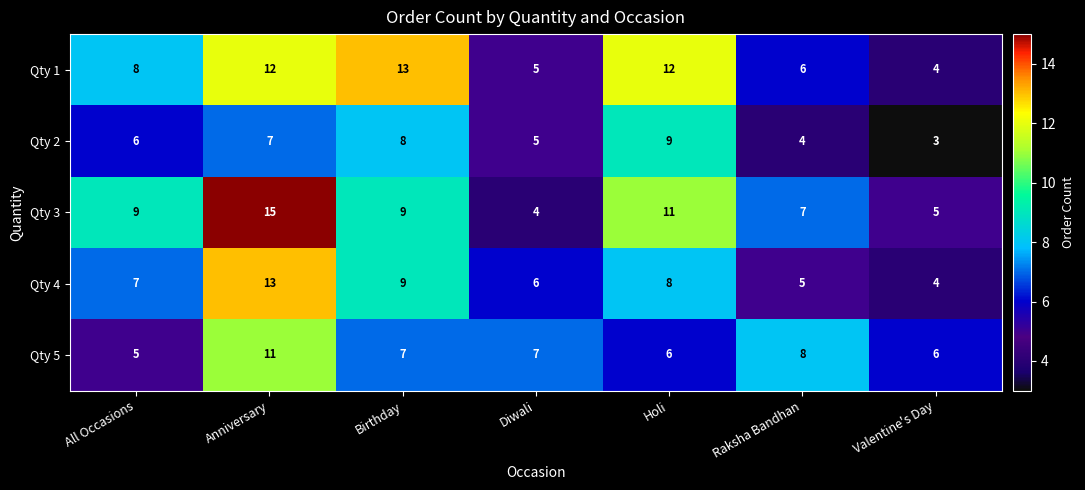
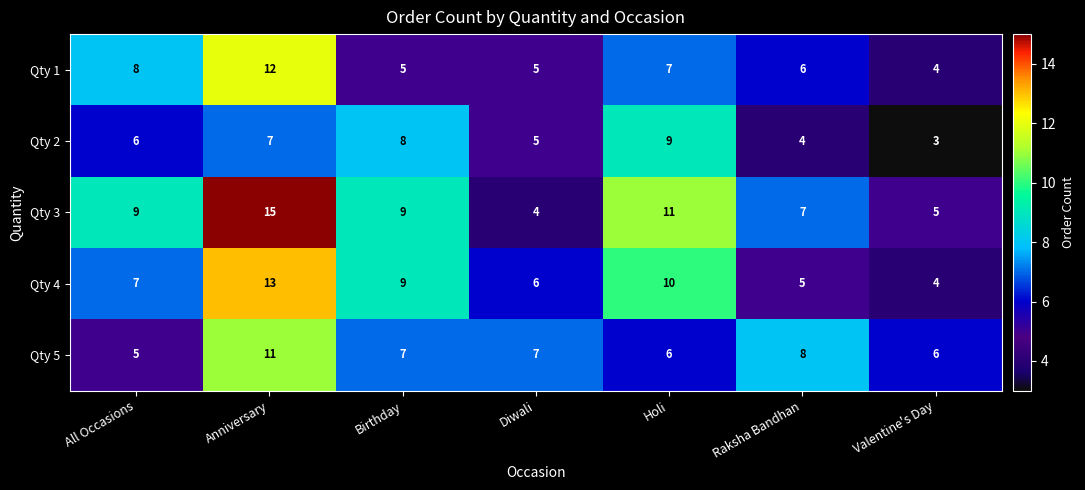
  {
    "Qty 1": {
      "All Occasions": 8,
      "Anniversary": 12,
-     "Birthday": 13,
+     "Birthday": 5,
      "Diwali": 5,
-     "Holi": 12,
+     "Holi": 7,
      "Raksha Bandhan": 6,
      "Valentine's Day": 4
    },
    "Qty 2": {
      "All Occasions": 6,
      "Anniversary": 7,
      "Birthday": 8,
      "Diwali": 5,
      "Holi": 9,
      "Raksha Bandhan": 4,
      "Valentine's Day": 3
    },
    "Qty 3": {
      "All Occasions": 9,
      "Anniversary": 15,
      "Birthday": 9,
      "Diwali": 4,
      "Holi": 11,
      "Raksha Bandhan": 7,
      "Valentine's Day": 5
    },
    "Qty 4": {
      "All Occasions": 7,
      "Anniversary": 13,
      "Birthday": 9,
      "Diwali": 6,
-     "Holi": 8,
+     "Holi": 10,
      "Raksha Bandhan": 5,
      "Valentine's Day": 4
    },
    "Qty 5": {
      "All Occasions": 5,
      "Anniversary": 11,
      "Birthday": 7,
      "Diwali": 7,
      "Holi": 6,
      "Raksha Bandhan": 8,
      "Valentine's Day": 6
    }
  }
